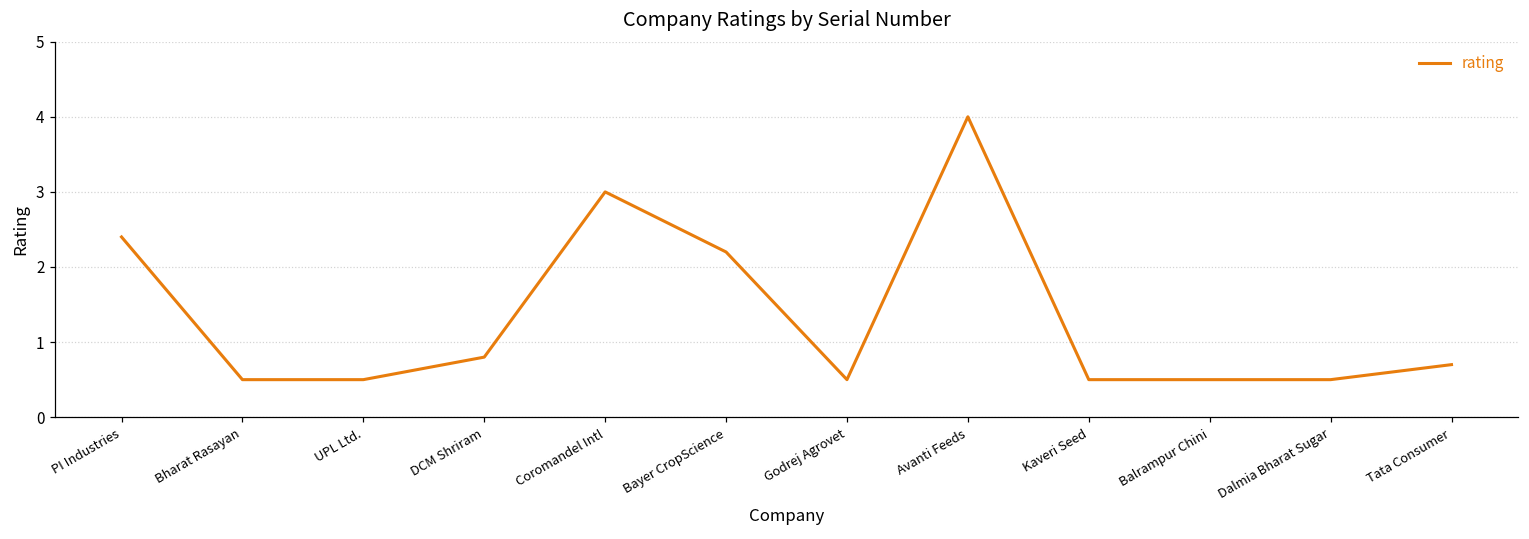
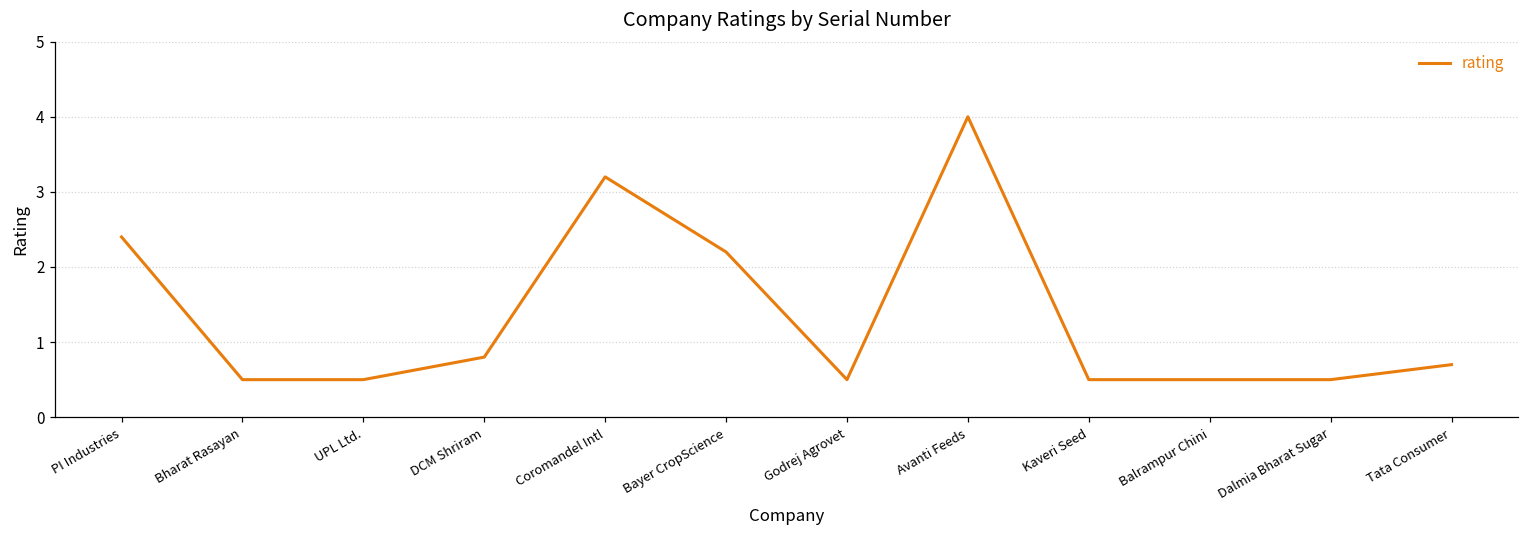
  {
    "PI Industries": 2.4,
    "Bharat Rasayan": 0.5,
    "UPL Ltd.": 0.5,
    "DCM Shriram": 0.8,
-   "Coromandel Intl": 3.0,
+   "Coromandel Intl": 3.2,
    "Bayer CropScience": 2.2,
    "Godrej Agrovet": 0.5,
    "Avanti Feeds": 4.0,
    "Kaveri Seed": 0.5,
    "Balrampur Chini": 0.5,
    "Dalmia Bharat Sugar": 0.5,
    "Tata Consumer": 0.7
  }
